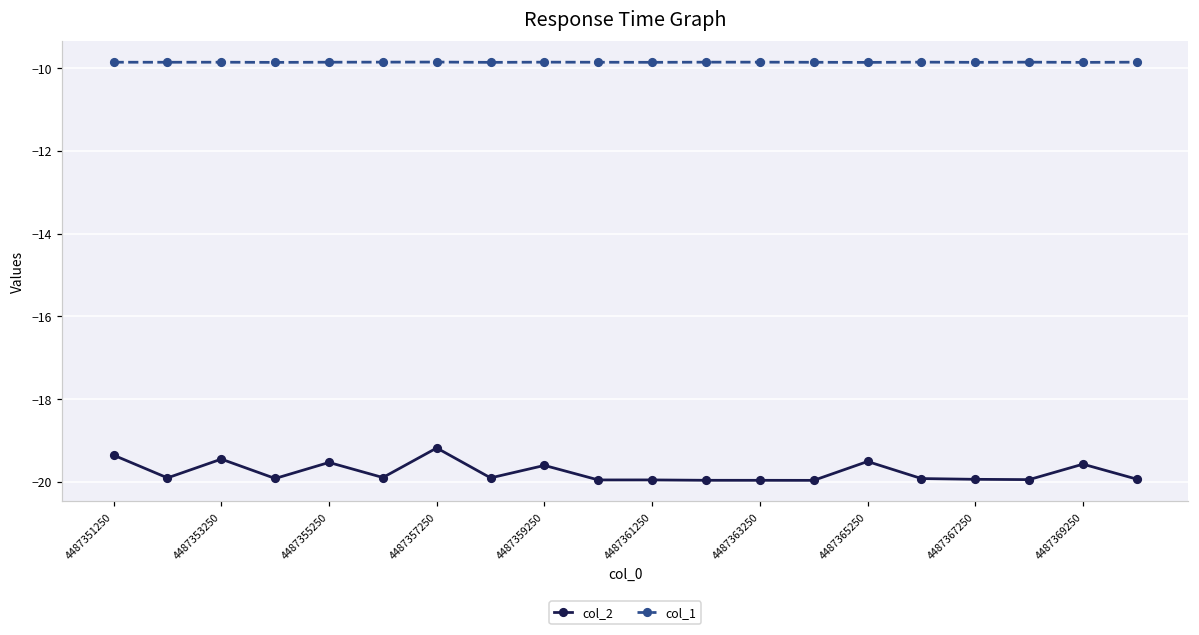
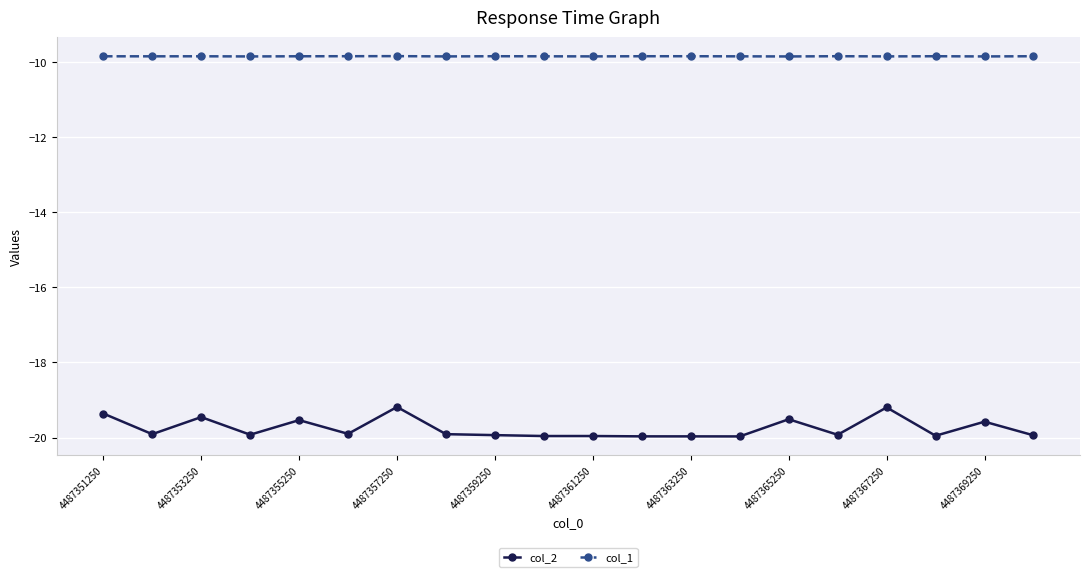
  {
    "col_2": {
      "4487351250": -19.4,
      "4487353250": -19.5,
      "4487355250": -19.5,
      "4487357250": -19.2,
-     "4487359250": -19.6,
+     "4487359250": -19.9,
      "4487361250": -20.0,
      "4487363250": -20.0,
      "4487365250": -19.5,
-     "4487367250": -19.9,
+     "4487367250": -19.2,
      "4487369250": -19.6
    },
    "col_1": {
      "4487351250": -9.9,
      "4487353250": -9.9,
      "4487355250": -9.9,
      "4487357250": -9.8,
      "4487359250": -9.9,
      "4487361250": -9.9,
      "4487363250": -9.9,
      "4487365250": -9.9,
      "4487367250": -9.9,
      "4487369250": -9.9
    }
  }
